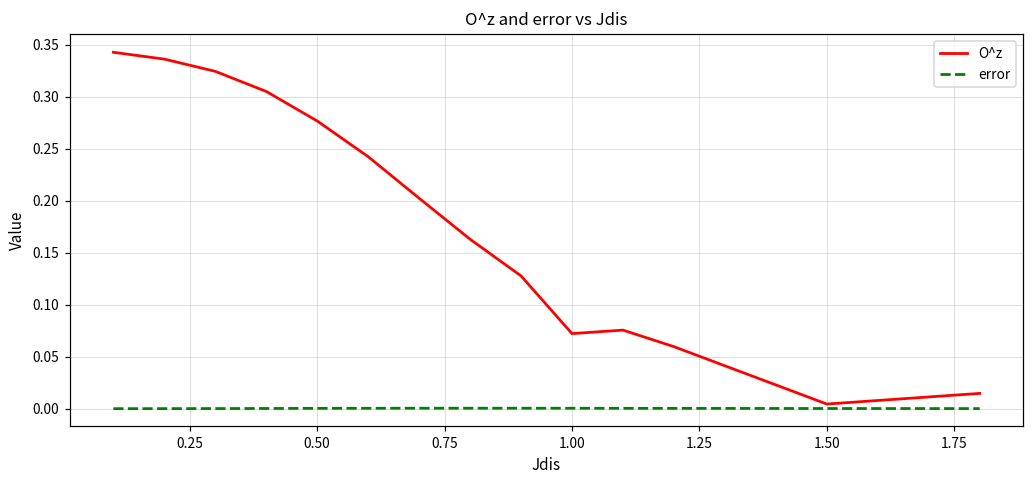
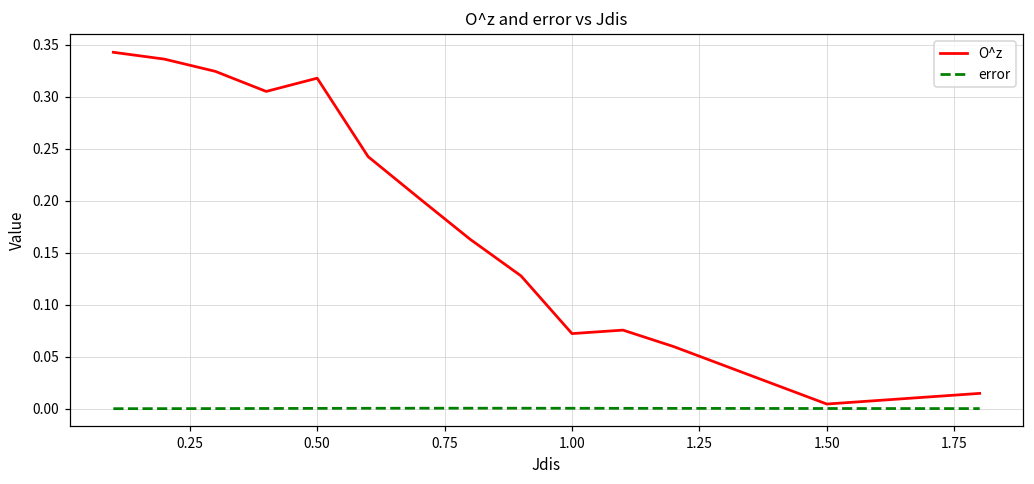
  {
    "O^z": {
-     "0.50": 0.28,
+     "0.50": 0.32,
      "1.00": 0.07,
      "1.50": 0.00
    },
    "error": {
      "0.50": 0.00,
      "1.00": 0.00,
      "1.50": 0.00
    }
  }
